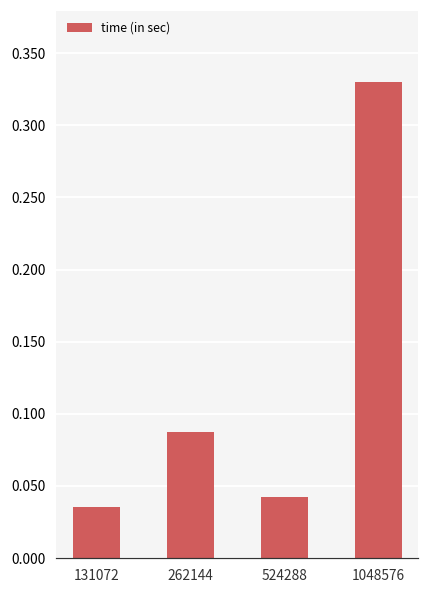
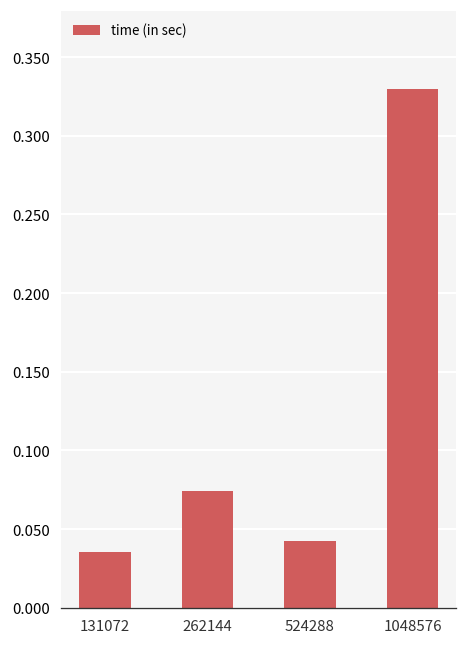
  {
    "131072": 0.035,
-   "262144": 0.088,
+   "262144": 0.074,
    "524288": 0.043,
    "1048576": 0.330
  }
